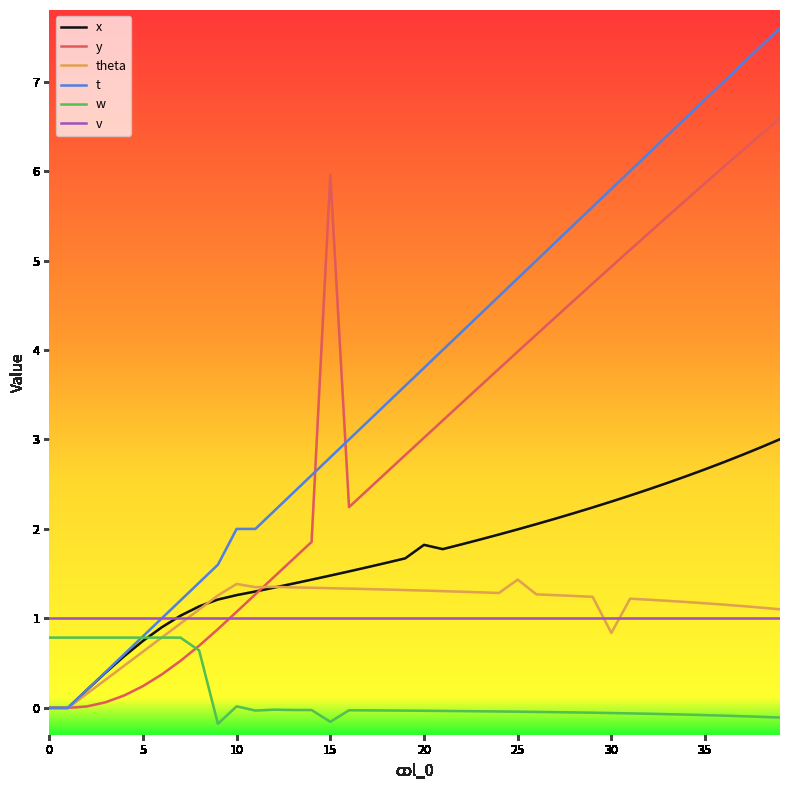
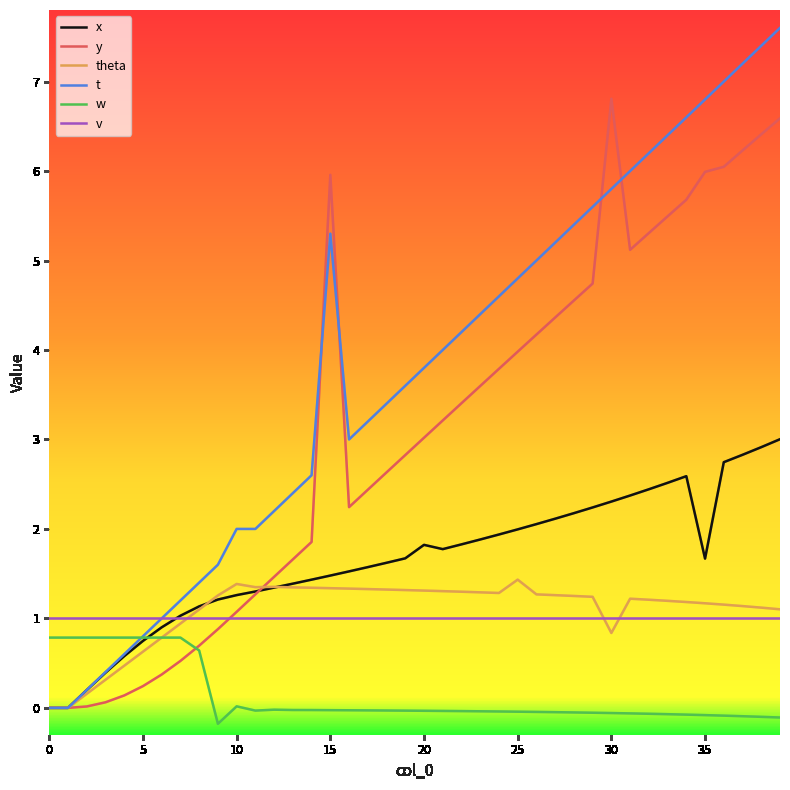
  {
    "x": {
      "5": 0.7,
      "10": 1.3,
      "15": 1.5,
      "20": 1.8,
      "25": 2.0,
      "30": 2.3,
-     "35": 2.7
+     "35": 1.7
    },
    "y": {
      "5": 0.2,
      "10": 1.1,
      "15": 6.0,
      "20": 3.0,
      "25": 4.0,
-     "30": 4.9,
-     "35": 5.9
+     "30": 6.8,
+     "35": 6.0
    },
    "theta": {
      "5": 0.6,
      "10": 1.4,
      "15": 1.3,
      "20": 1.3,
      "25": 1.4,
      "30": 0.8,
      "35": 1.2
    },
    "t": {
      "10": 2.0,
-     "15": 2.8,
+     "15": 5.3,
      "20": 3.8,
      "25": 4.8,
      "30": 5.8,
      "35": 6.8
    },
    "w": {
      "0": 0.8,
      "10": 0.0,
-     "15": -0.2,
+     "15": 0.0,
      "20": 0.0,
      "25": 0.0,
      "30": -0.1,
      "35": -0.1
    },
    "v": {
      "0": 1.0,
      "5": 1.0,
      "10": 1.0,
      "15": 1.0,
      "20": 1.0,
      "25": 1.0,
      "30": 1.0,
      "35": 1.0
    }
  }
